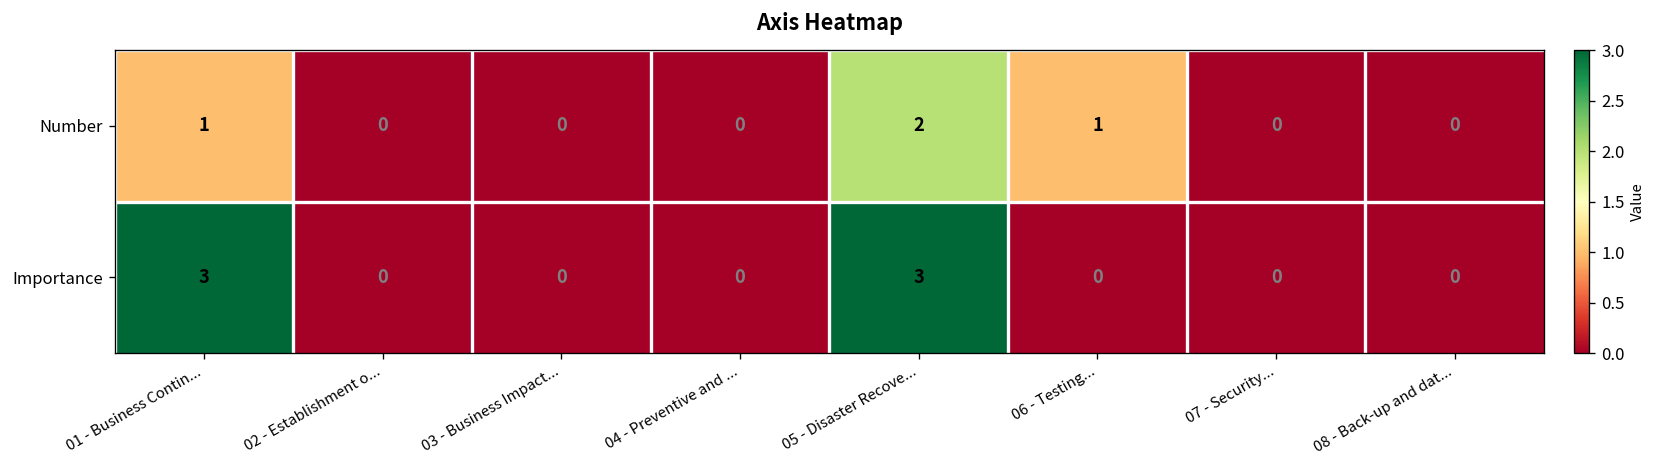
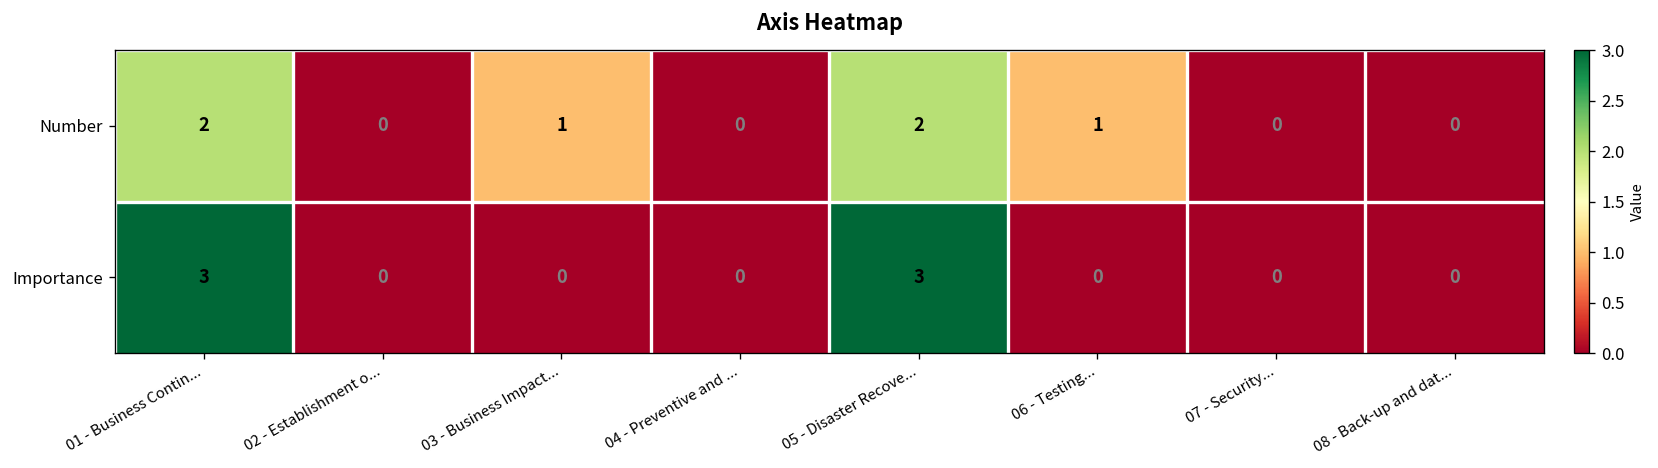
  {
    "Number": {
-     "01 - Business Contin...": 1,
+     "01 - Business Contin...": 2,
      "02 - Establishment o...": 0,
-     "03 - Business Impact...": 0,
+     "03 - Business Impact...": 1,
      "04 - Preventive and ...": 0,
      "05 - Disaster Recove...": 2,
      "06 - Testing...": 1,
      "07 - Security...": 0,
      "08 - Back-up and dat...": 0
    },
    "Importance": {
      "01 - Business Contin...": 3,
      "02 - Establishment o...": 0,
      "03 - Business Impact...": 0,
      "04 - Preventive and ...": 0,
      "05 - Disaster Recove...": 3,
      "06 - Testing...": 0,
      "07 - Security...": 0,
      "08 - Back-up and dat...": 0
    }
  }
